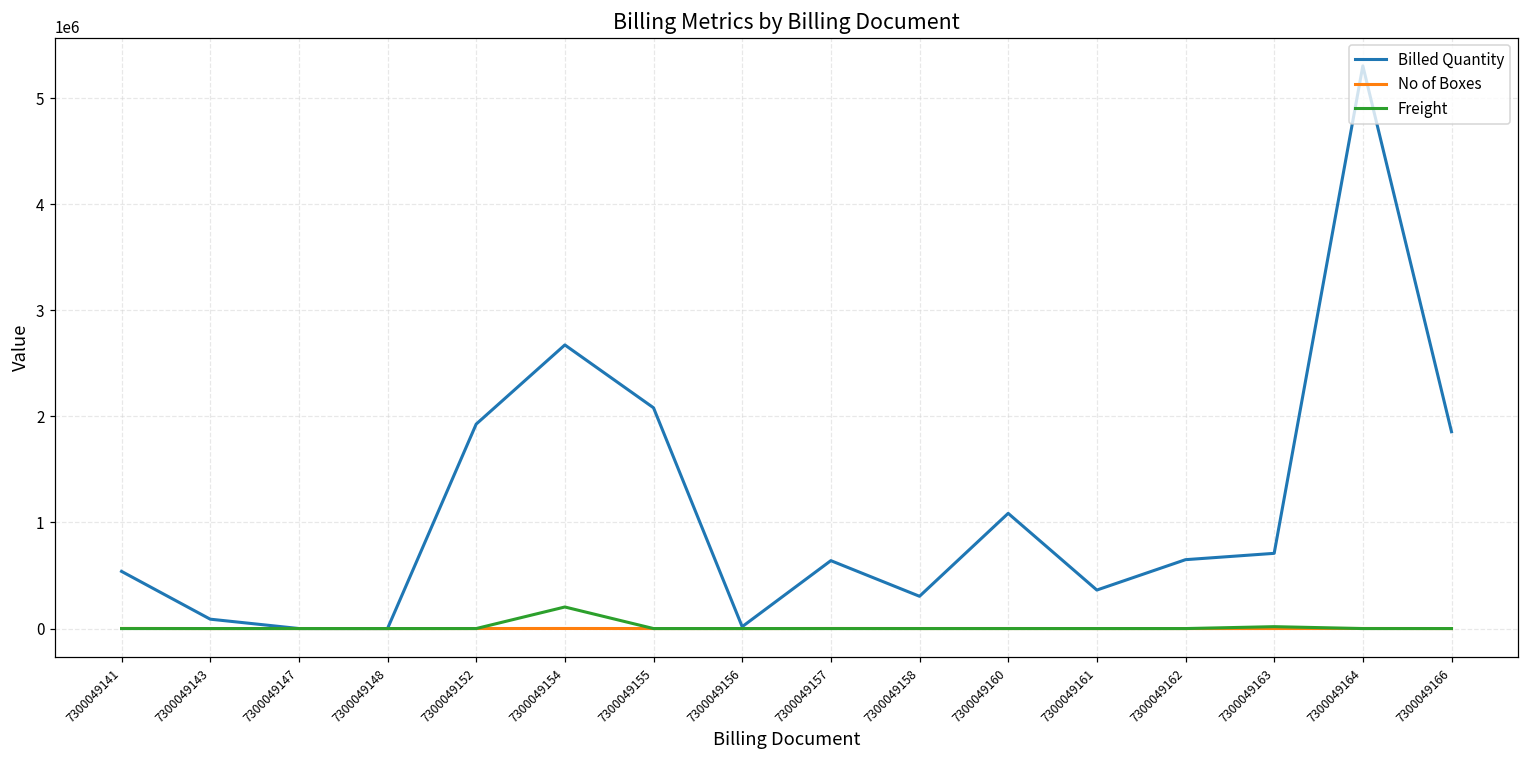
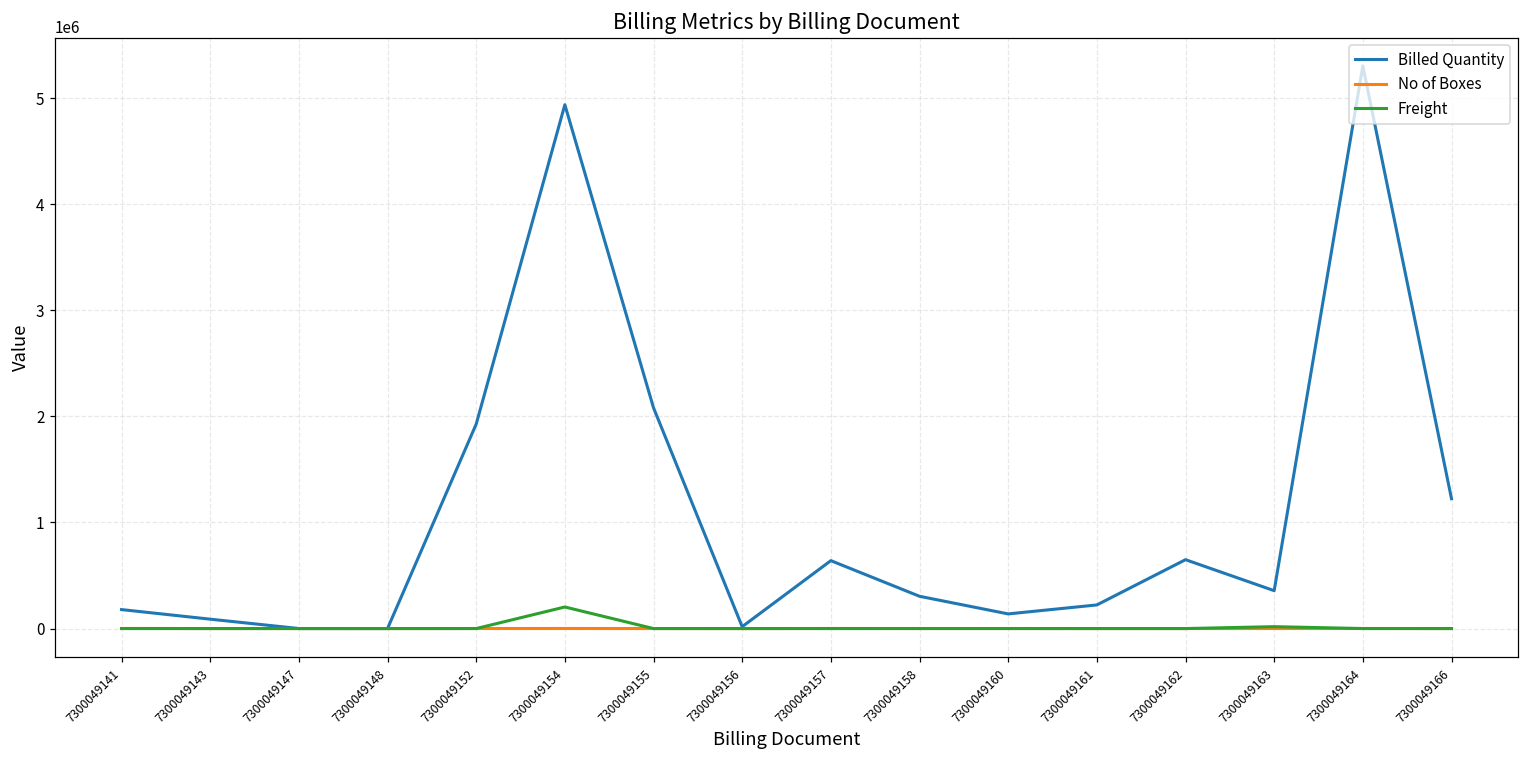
  {
    "Billed Quantity": {
-     "7300049141": 500000,
+     "7300049141": 200000,
      "7300049143": 100000,
      "7300049152": 1900000,
-     "7300049154": 2700000,
+     "7300049154": 4900000,
      "7300049155": 2100000,
      "7300049157": 600000,
      "7300049158": 300000,
-     "7300049160": 1100000,
-     "7300049161": 400000,
+     "7300049160": 100000,
+     "7300049161": 200000,
      "7300049162": 600000,
-     "7300049163": 700000,
-     "7300049166": 1900000
+     "7300049163": 400000,
+     "7300049166": 1200000
    },
    "No of Boxes": {
      "7300049154": 0
    },
    "Freight": {
      "7300049154": 200000
    }
  }
